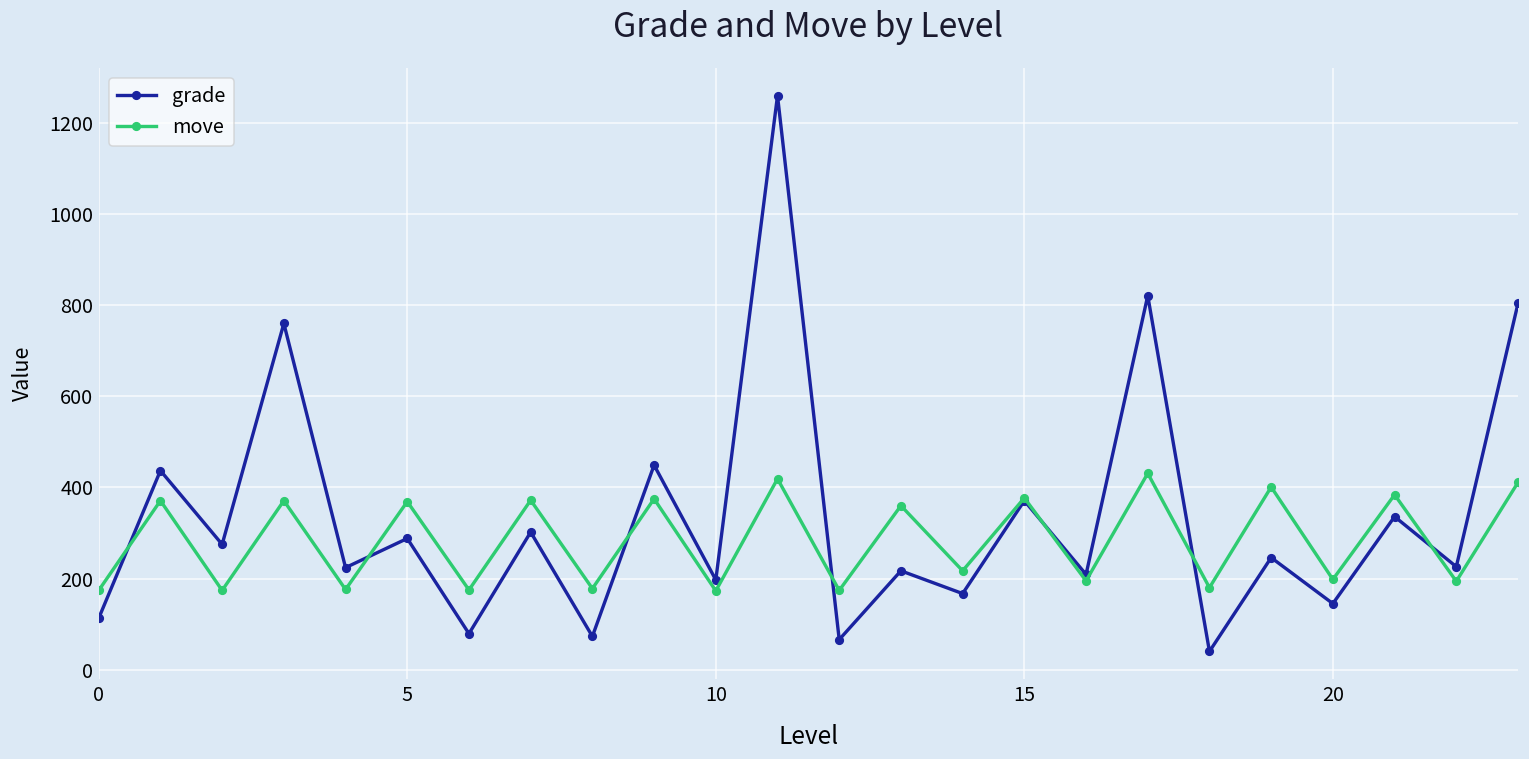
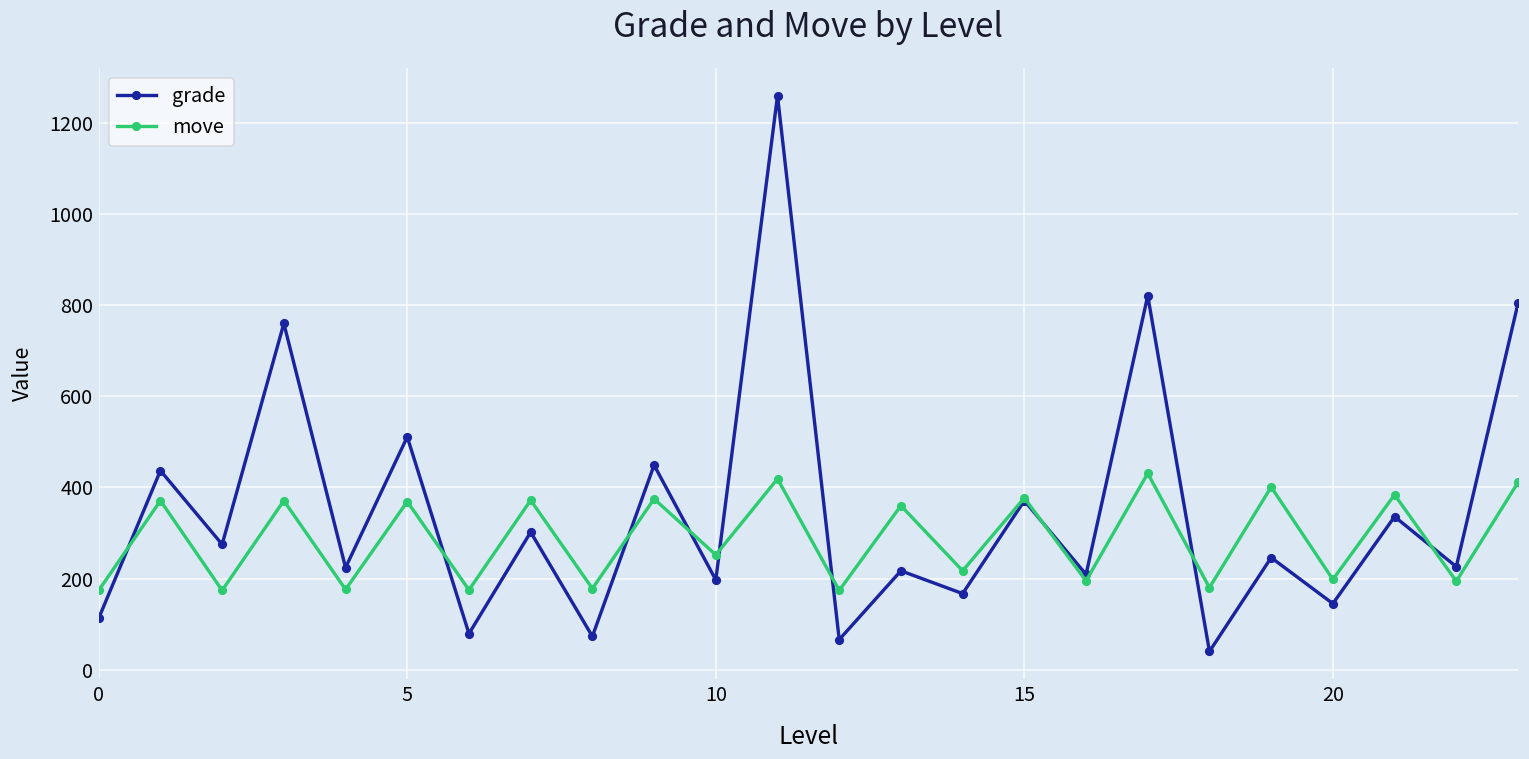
  {
    "grade": {
      "0": 110,
-     "5": 290,
+     "5": 510,
      "10": 200,
      "20": 150
    },
    "move": {
      "0": 170,
      "5": 370,
-     "10": 170,
+     "10": 250,
      "20": 200
    }
  }
